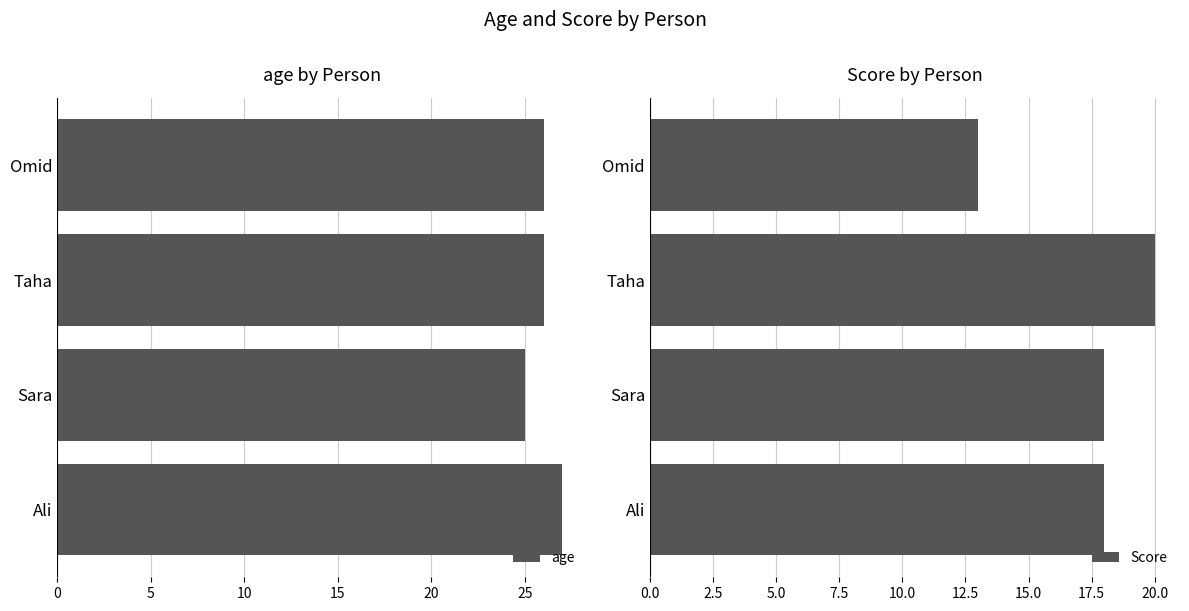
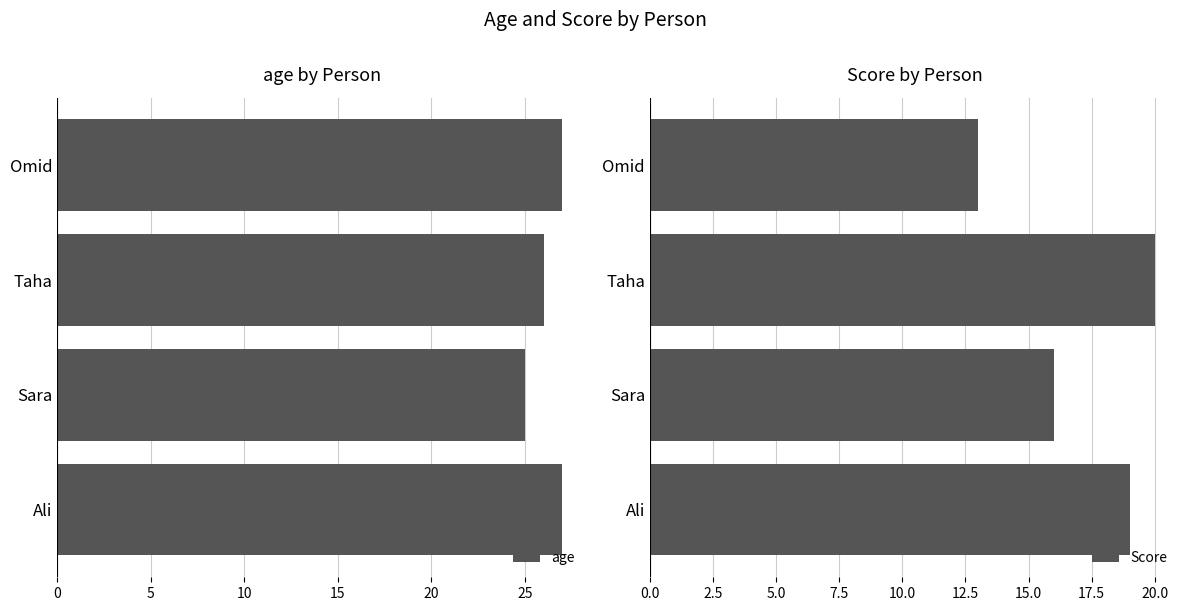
  {
    "age by Person": {
-     "Omid": 26,
+     "Omid": 27,
      "Taha": 26,
      "Sara": 25,
      "Ali": 27
    },
    "Score by Person": {
      "Omid": 13,
      "Taha": 20,
-     "Sara": 18,
-     "Ali": 18
+     "Sara": 16,
+     "Ali": 19
    }
  }
